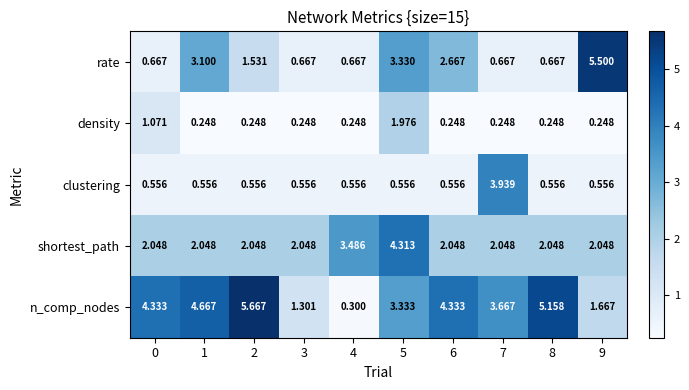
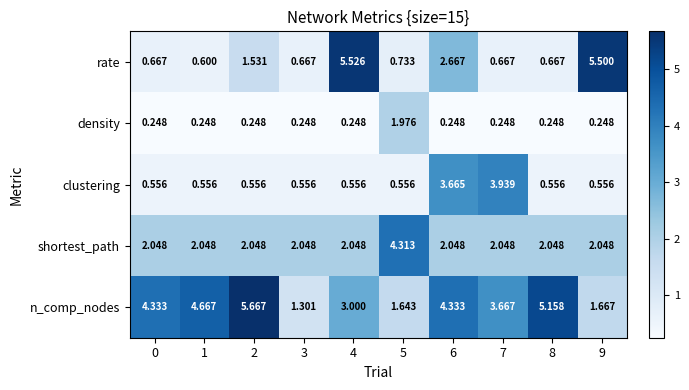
  {
    "rate": {
      "0": 0.667,
-     "1": 3.100,
+     "1": 0.600,
      "2": 1.531,
      "3": 0.667,
-     "4": 0.667,
-     "5": 3.330,
+     "4": 5.526,
+     "5": 0.733,
      "6": 2.667,
      "7": 0.667,
      "8": 0.667,
      "9": 5.500
    },
    "density": {
-     "0": 1.071,
+     "0": 0.248,
      "1": 0.248,
      "2": 0.248,
      "3": 0.248,
      "4": 0.248,
      "5": 1.976,
      "6": 0.248,
      "7": 0.248,
      "8": 0.248,
      "9": 0.248
    },
    "clustering": {
      "0": 0.556,
      "1": 0.556,
      "2": 0.556,
      "3": 0.556,
      "4": 0.556,
      "5": 0.556,
-     "6": 0.556,
+     "6": 3.665,
      "7": 3.939,
      "8": 0.556,
      "9": 0.556
    },
    "shortest_path": {
      "0": 2.048,
      "1": 2.048,
      "2": 2.048,
      "3": 2.048,
-     "4": 3.486,
+     "4": 2.048,
      "5": 4.313,
      "6": 2.048,
      "7": 2.048,
      "8": 2.048,
      "9": 2.048
    },
    "n_comp_nodes": {
      "0": 4.333,
      "1": 4.667,
      "2": 5.667,
      "3": 1.301,
-     "4": 0.300,
-     "5": 3.333,
+     "4": 3.000,
+     "5": 1.643,
      "6": 4.333,
      "7": 3.667,
      "8": 5.158,
      "9": 1.667
    }
  }
